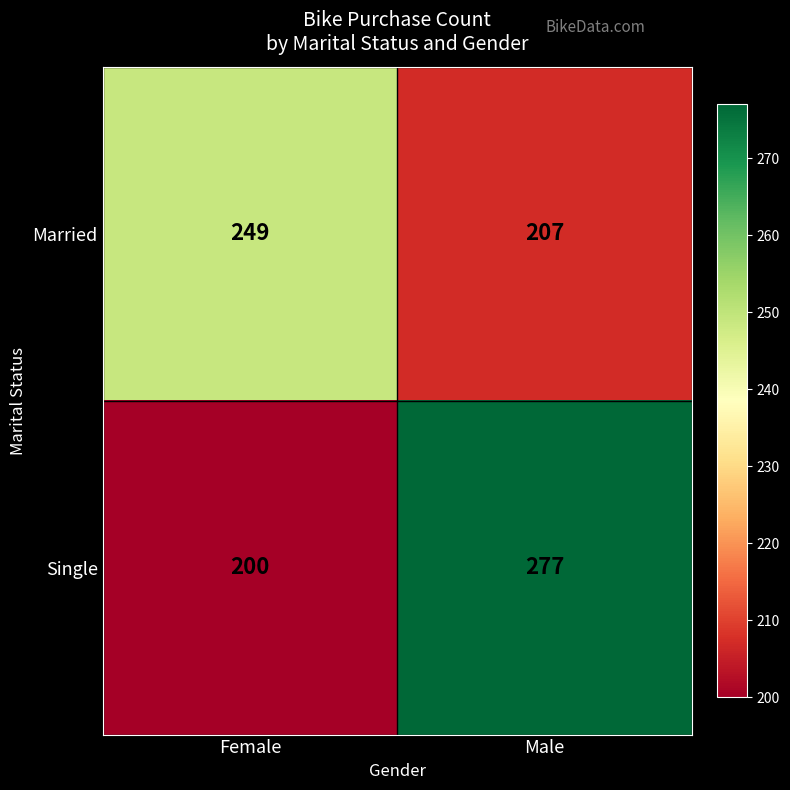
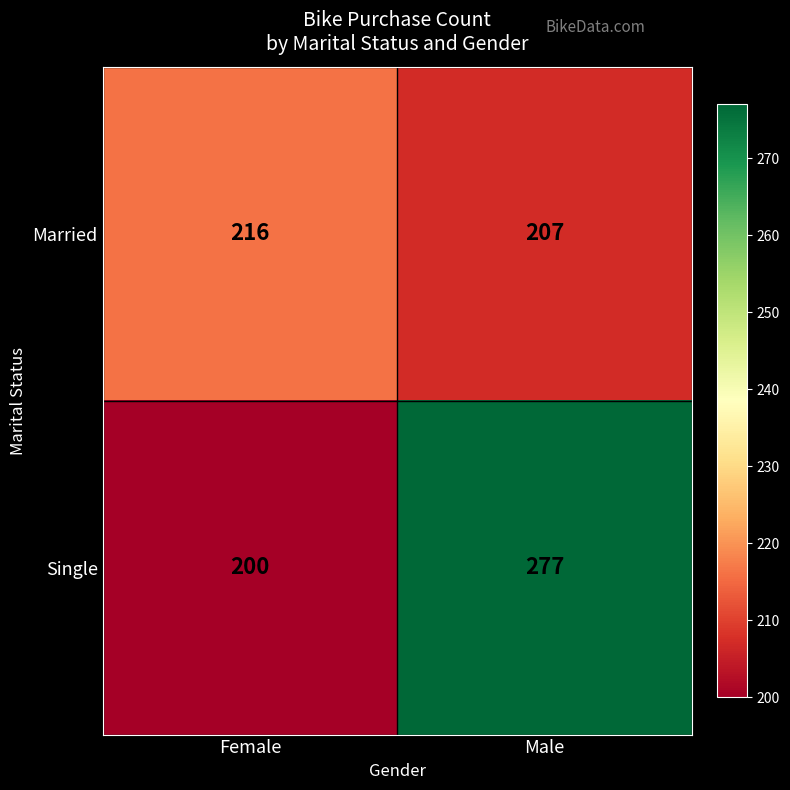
  {
    "Married": {
-     "Female": 249,
+     "Female": 216,
      "Male": 207
    },
    "Single": {
      "Female": 200,
      "Male": 277
    }
  }
